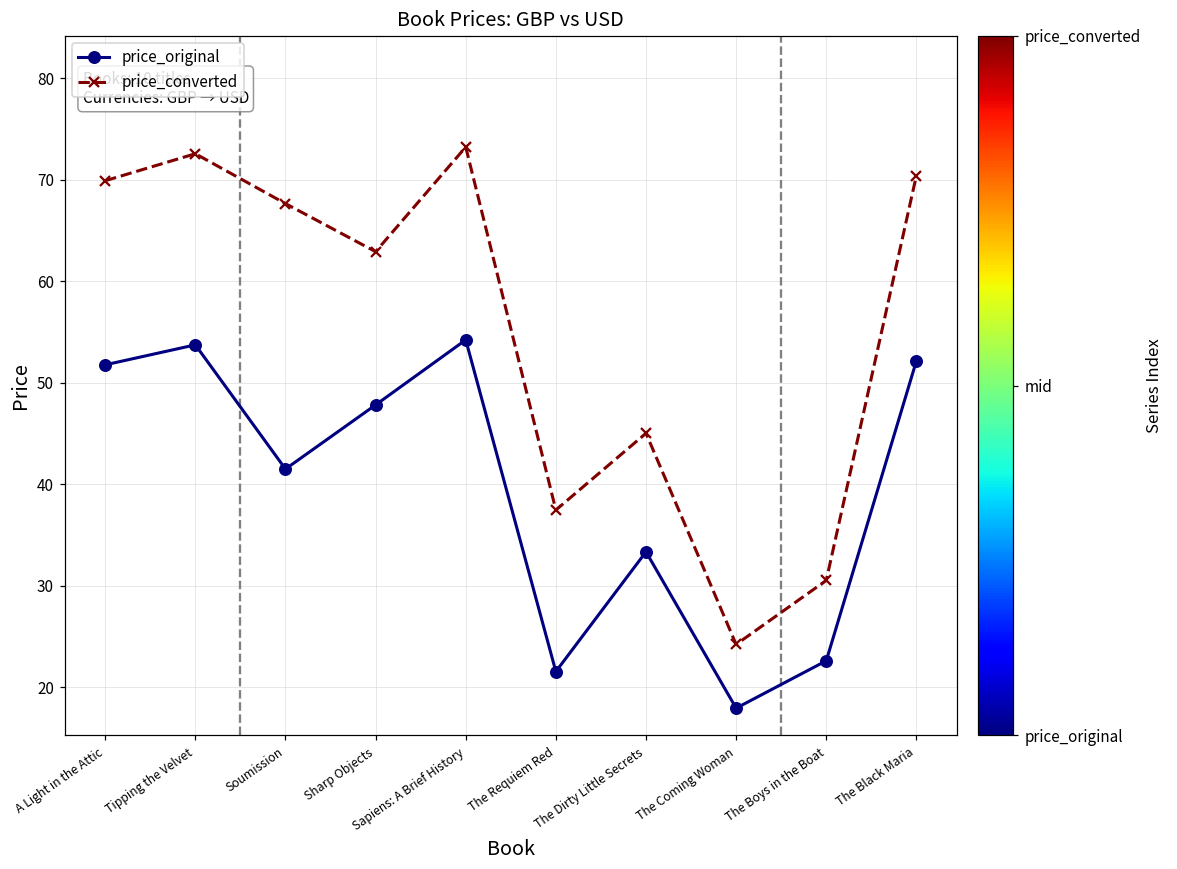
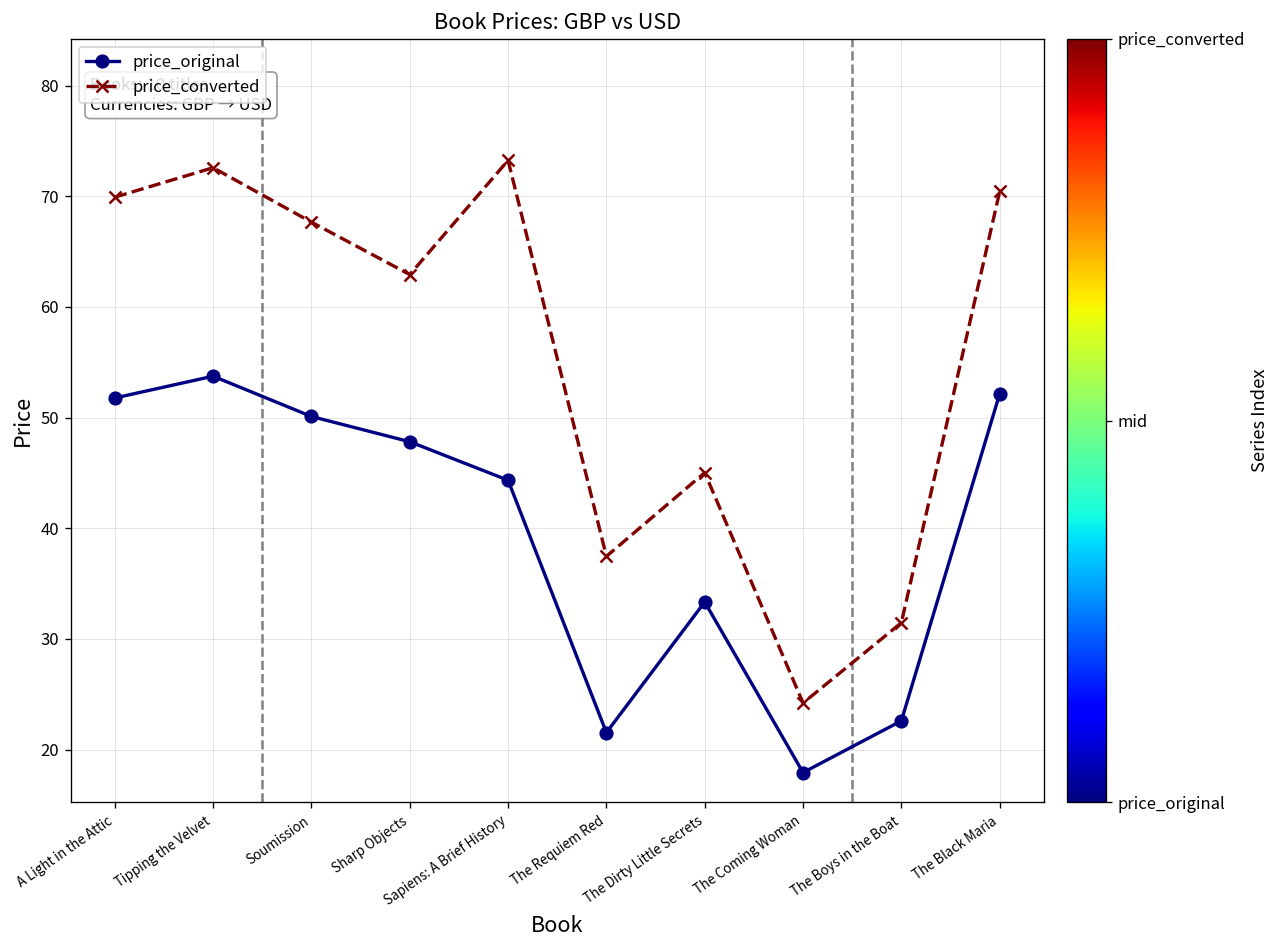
  {
    "price_original": {
      "A Light in the Attic": 52,
      "Tipping the Velvet": 54,
-     "Soumission": 42,
+     "Soumission": 50,
      "Sharp Objects": 48,
-     "Sapiens: A Brief History": 54,
+     "Sapiens: A Brief History": 44,
      "The Requiem Red": 22,
      "The Dirty Little Secrets": 33,
      "The Coming Woman": 18,
      "The Boys in the Boat": 23,
      "The Black Maria": 52
    },
    "price_converted": {
      "A Light in the Attic": 70,
      "Tipping the Velvet": 73,
      "Soumission": 68,
      "Sharp Objects": 63,
      "Sapiens: A Brief History": 73,
      "The Requiem Red": 37,
      "The Dirty Little Secrets": 45,
      "The Coming Woman": 24,
-     "The Boys in the Boat": 30.5,
+     "The Boys in the Boat": 31.5,
      "The Black Maria": 70
    }
  }
